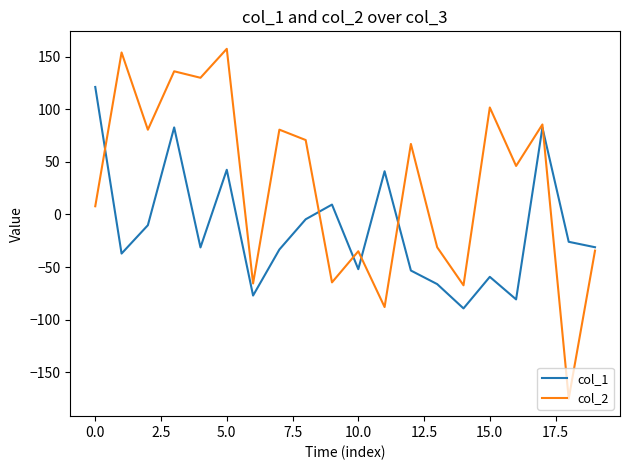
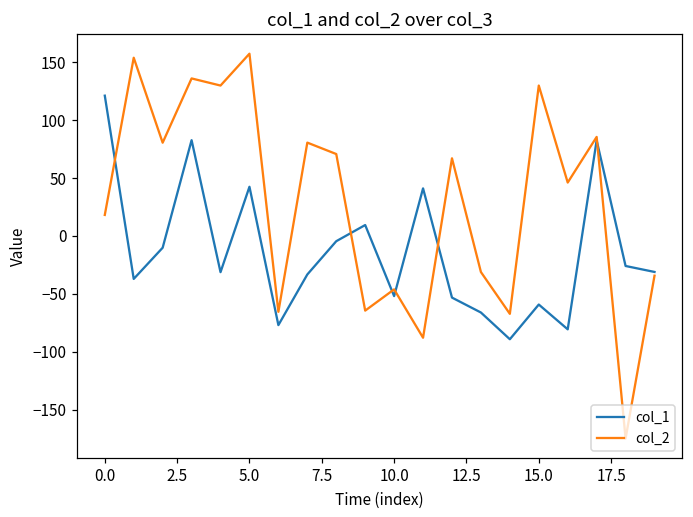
  {
    "col_1": {
      "0.0": 121,
      "5.0": 42,
      "10.0": -52,
      "15.0": -59
    },
    "col_2": {
-     "0.0": 8,
+     "0.0": 18,
      "5.0": 157,
-     "10.0": -35,
-     "15.0": 102
+     "10.0": -46,
+     "15.0": 130
    }
  }
